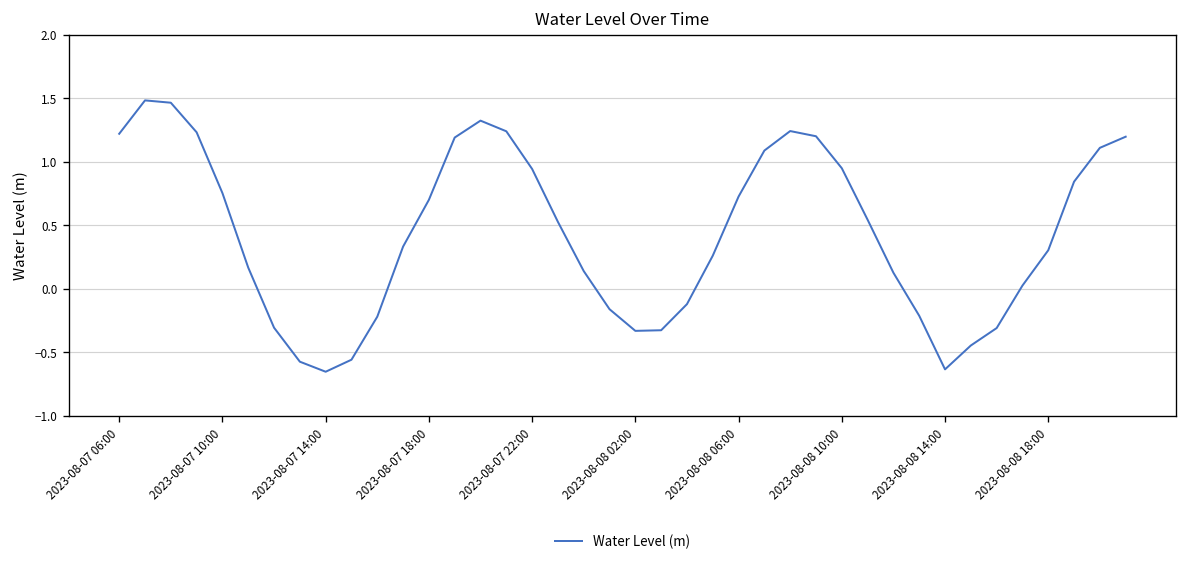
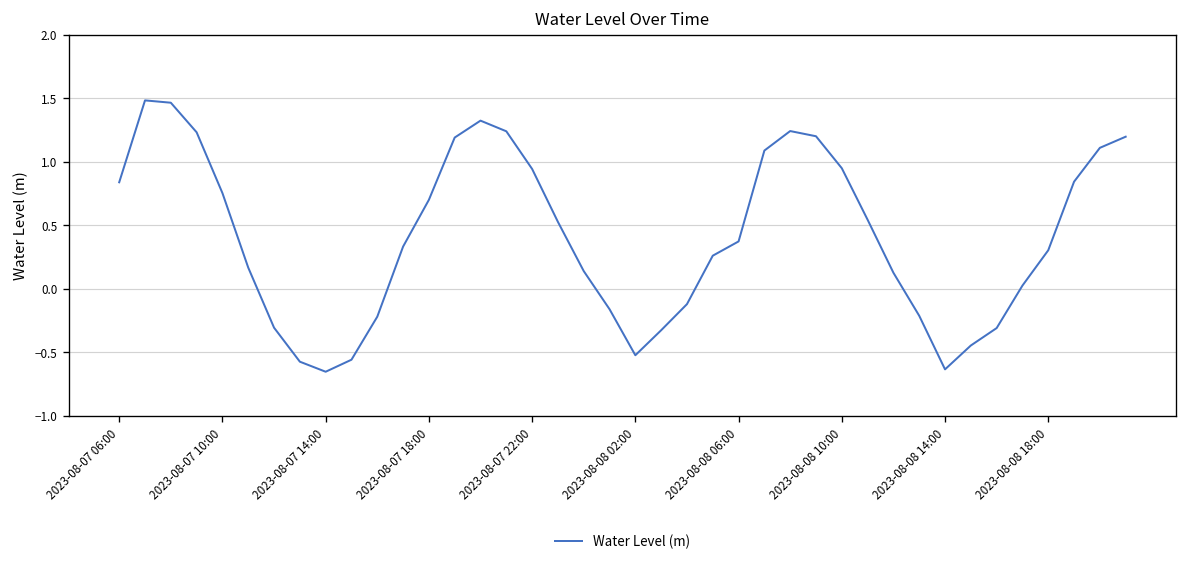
  {
-   "2023-08-07 06:00": 1.22,
+   "2023-08-07 06:00": 0.84,
    "2023-08-07 10:00": 0.75,
    "2023-08-07 14:00": -0.65,
    "2023-08-07 18:00": 0.70,
    "2023-08-07 22:00": 0.94,
-   "2023-08-08 02:00": -0.33,
-   "2023-08-08 06:00": 0.73,
+   "2023-08-08 02:00": -0.52,
+   "2023-08-08 06:00": 0.37,
    "2023-08-08 10:00": 0.95,
    "2023-08-08 14:00": -0.63,
    "2023-08-08 18:00": 0.30
  }
